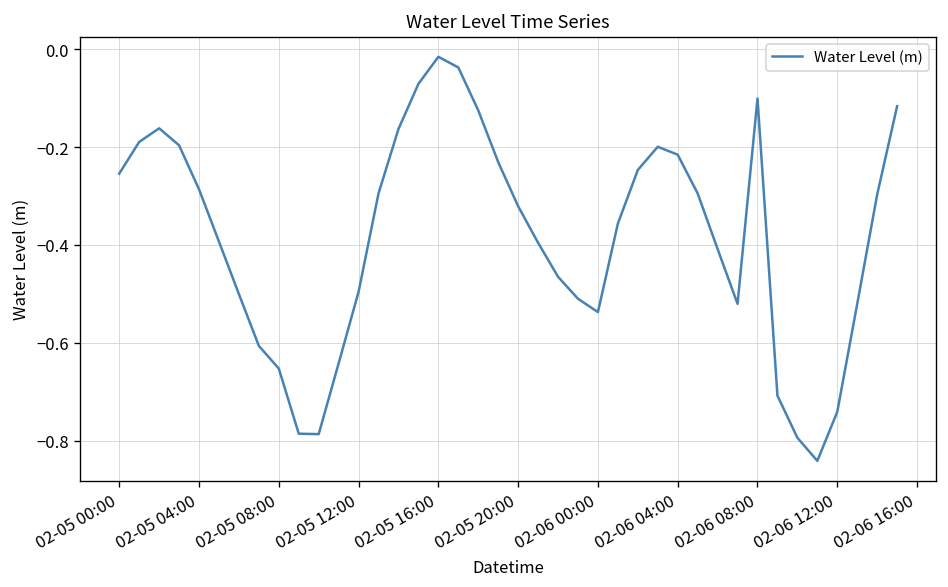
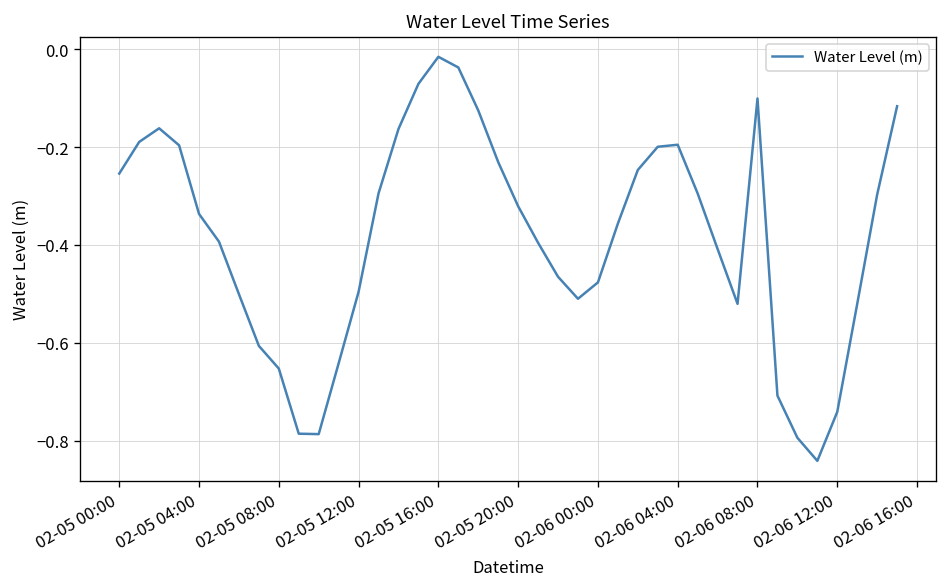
  {
    "02-05 00:00": -0.25,
-   "02-05 04:00": -0.29,
+   "02-05 04:00": -0.34,
    "02-05 08:00": -0.65,
    "02-05 12:00": -0.50,
    "02-05 16:00": -0.02,
    "02-05 20:00": -0.32,
-   "02-06 00:00": -0.54,
-   "02-06 04:00": -0.22,
+   "02-06 00:00": -0.48,
+   "02-06 04:00": -0.20,
    "02-06 08:00": -0.10,
    "02-06 12:00": -0.74
  }
